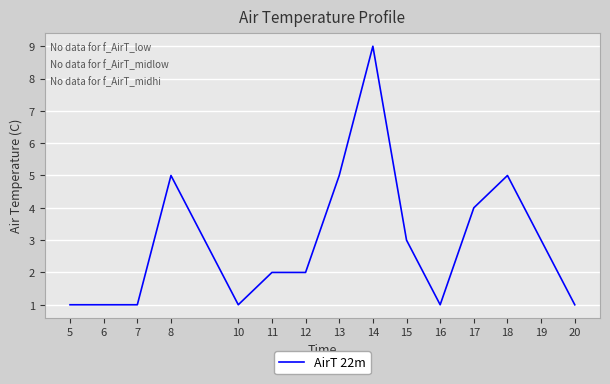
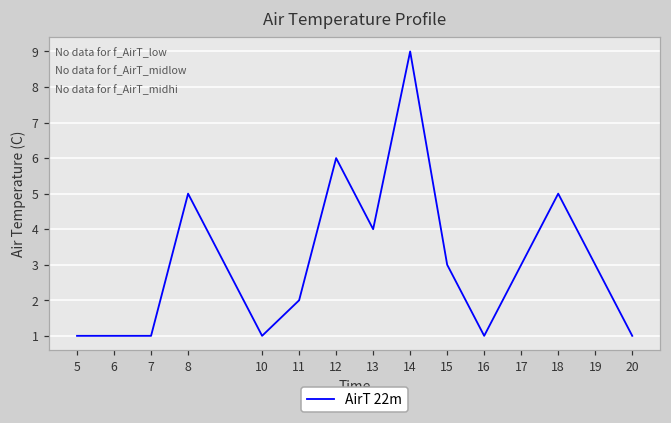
  {
    "5": 1,
    "6": 1,
    "7": 1,
    "8": 5,
    "10": 1,
    "11": 2,
-   "12": 2,
-   "13": 5,
+   "12": 6,
+   "13": 4,
    "14": 9,
    "15": 3,
    "16": 1,
-   "17": 4,
+   "17": 3,
    "18": 5,
    "19": 3,
    "20": 1
  }
